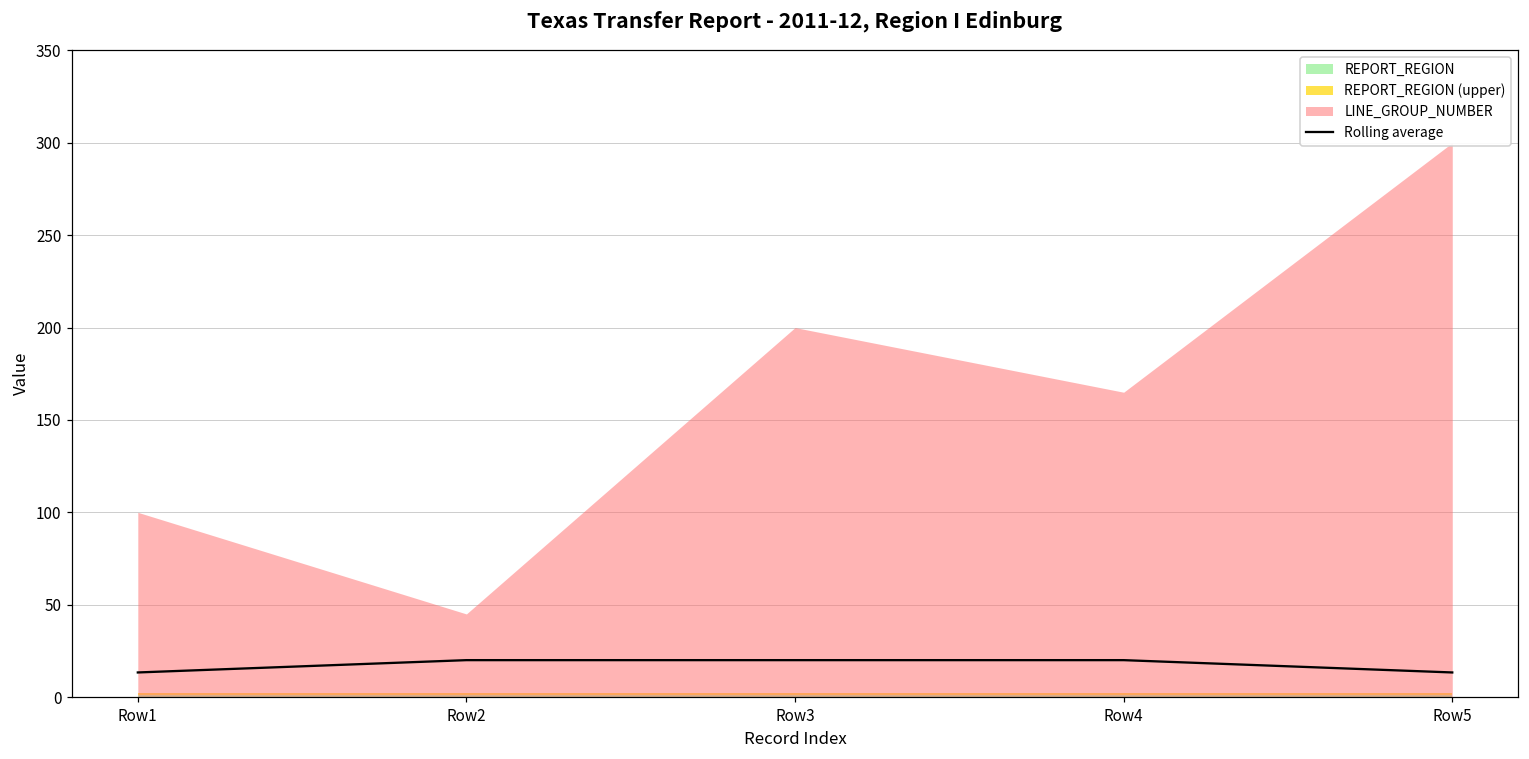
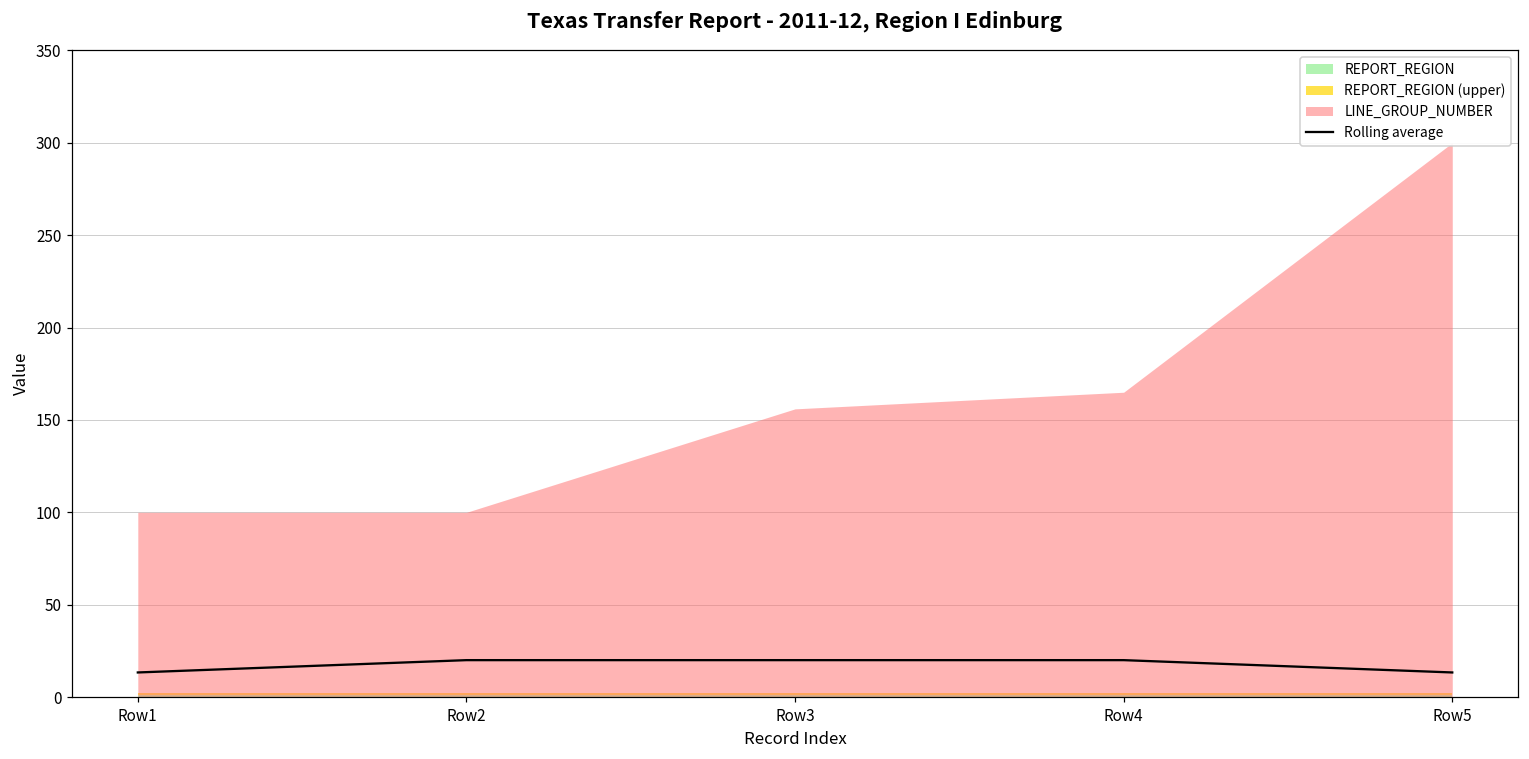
  {
    "Rolling average": {
      "Row1": 13,
      "Row2": 20,
      "Row3": 20,
      "Row4": 20,
      "Row5": 13
    },
    "LINE_GROUP_NUMBER": {
      "Row1": 100,
-     "Row2": 45,
-     "Row3": 200,
+     "Row2": 100,
+     "Row3": 156,
      "Row4": 165
    }
  }
